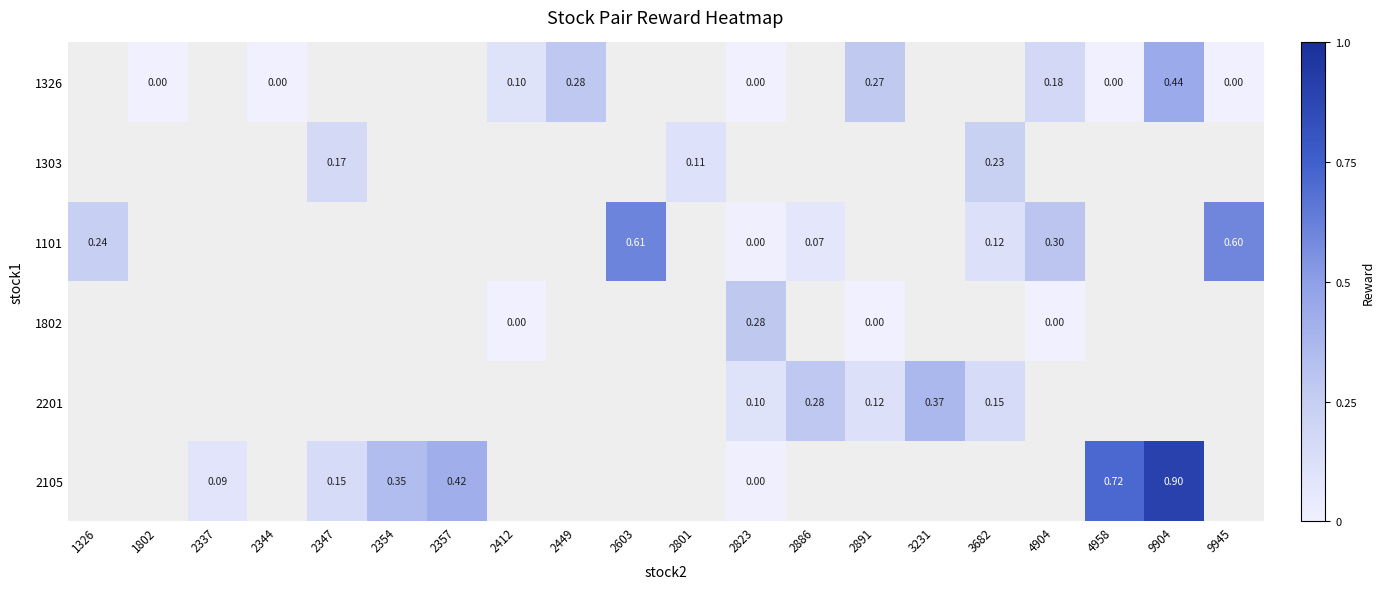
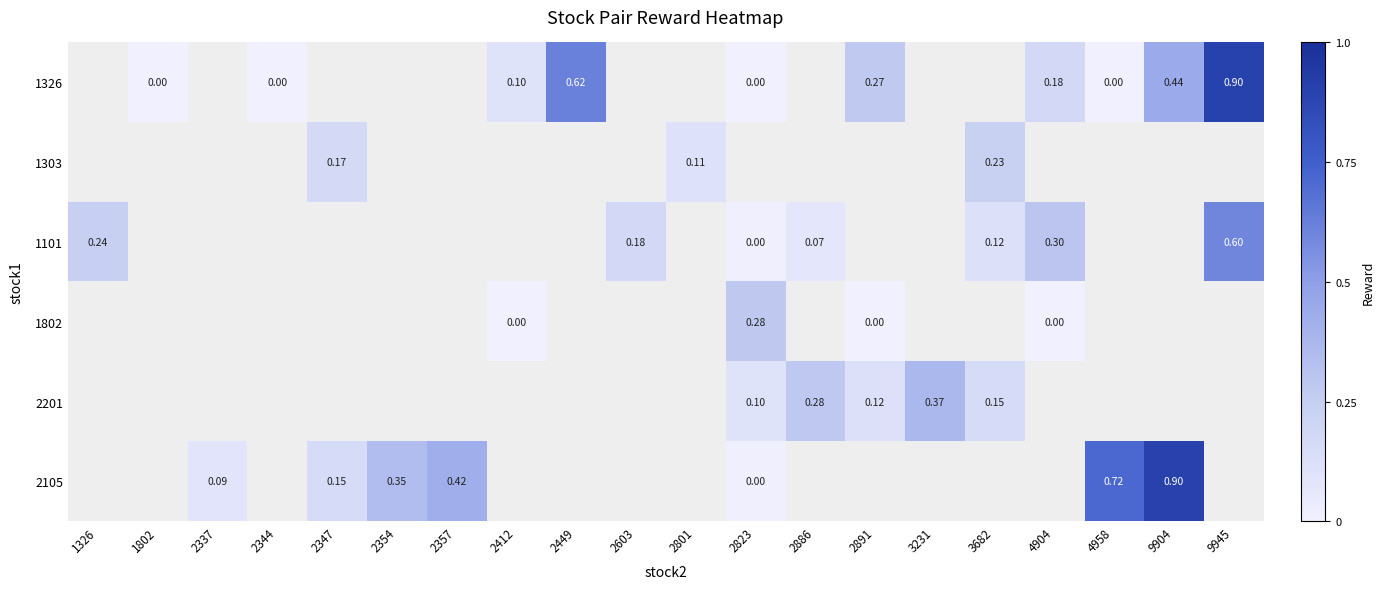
  {
    "1326": {
      "1802": 0.00,
      "2344": 0.00,
      "2412": 0.10,
-     "2449": 0.28,
+     "2449": 0.62,
      "2823": 0.00,
      "2891": 0.27,
      "4904": 0.18,
      "4958": 0.00,
      "9904": 0.44,
-     "9945": 0.00
+     "9945": 0.90
    },
    "1303": {
      "2347": 0.17,
      "2801": 0.11,
      "3682": 0.23
    },
    "1101": {
      "1326": 0.24,
-     "2603": 0.61,
+     "2603": 0.18,
      "2823": 0.00,
      "2886": 0.07,
      "3682": 0.12,
      "4904": 0.30,
      "9945": 0.60
    },
    "1802": {
      "2412": 0.00,
      "2823": 0.28,
      "2891": 0.00,
      "4904": 0.00
    },
    "2201": {
      "2823": 0.10,
      "2886": 0.28,
      "2891": 0.12,
      "3231": 0.37,
      "3682": 0.15
    },
    "2105": {
      "2337": 0.09,
      "2347": 0.15,
      "2354": 0.35,
      "2357": 0.42,
      "2823": 0.00,
      "4958": 0.72,
      "9904": 0.90
    }
  }
